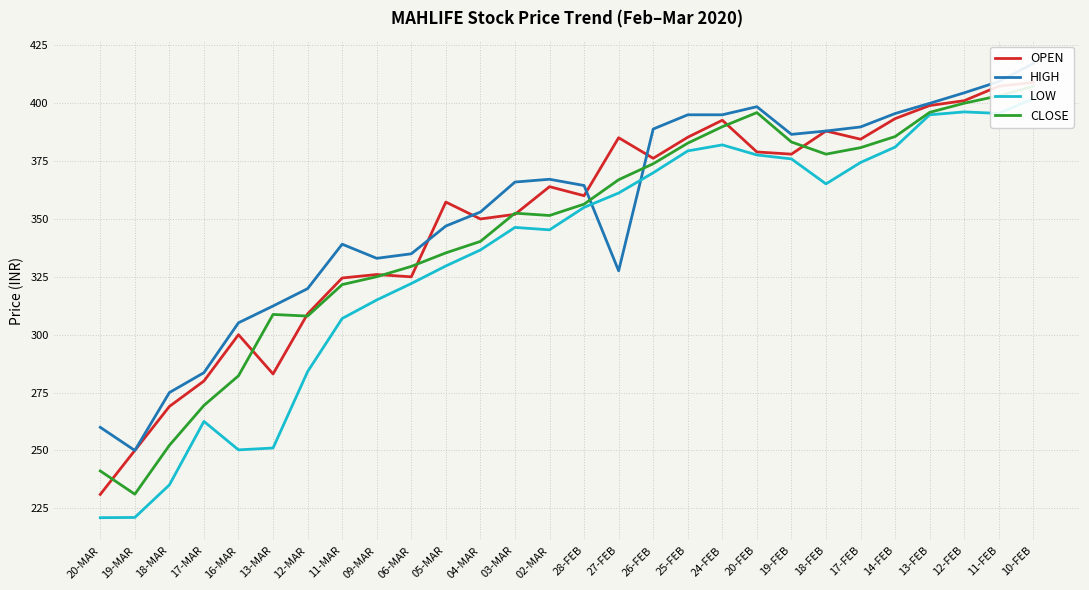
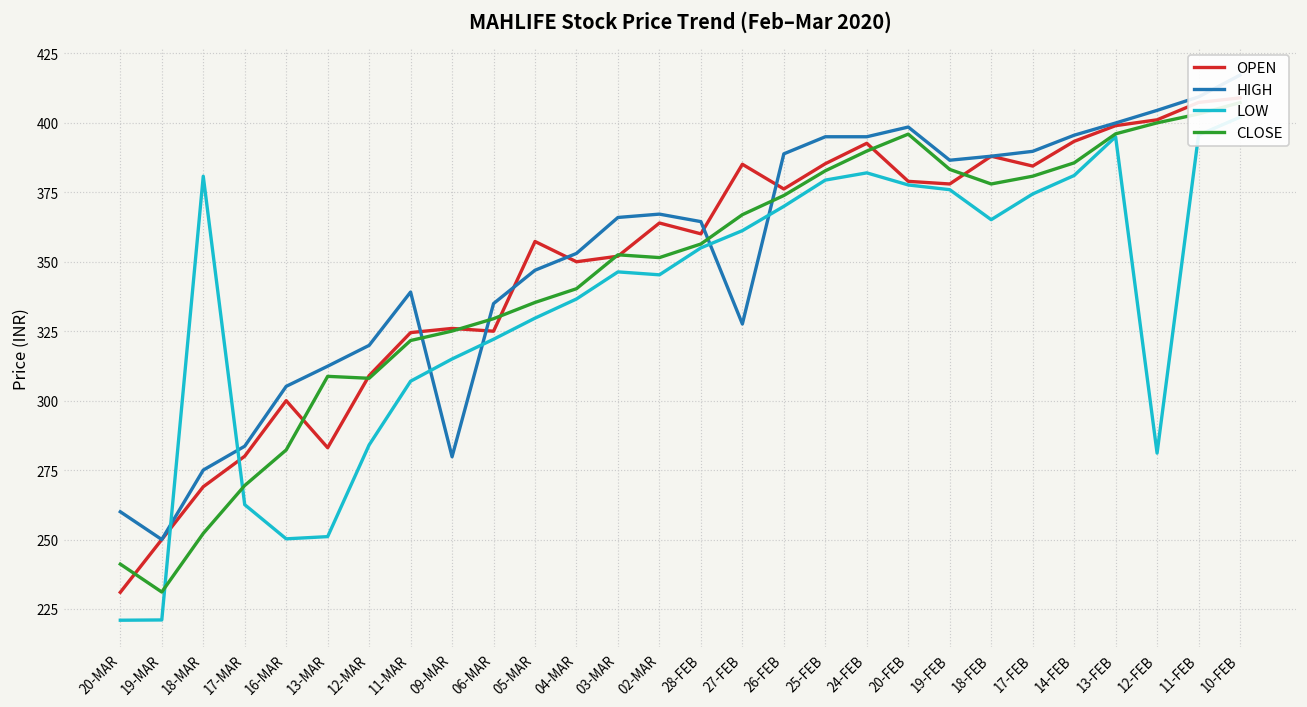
  {
    "OPEN": {
      "20-MAR": 231,
      "18-MAR": 269,
      "17-MAR": 280,
      "16-MAR": 300,
      "13-MAR": 283,
      "11-MAR": 325,
      "06-MAR": 325,
      "05-MAR": 357,
      "04-MAR": 350,
      "02-MAR": 364,
      "28-FEB": 360,
      "27-FEB": 385,
      "26-FEB": 376,
      "25-FEB": 385,
      "24-FEB": 393,
      "20-FEB": 379,
      "19-FEB": 378,
      "17-FEB": 384,
      "14-FEB": 393
    },
    "HIGH": {
      "20-MAR": 260,
      "18-MAR": 275,
      "17-MAR": 284,
      "16-MAR": 305,
      "13-MAR": 312,
      "12-MAR": 320,
      "11-MAR": 339,
-     "09-MAR": 333,
+     "09-MAR": 280,
      "06-MAR": 335,
      "05-MAR": 347,
      "04-MAR": 353,
      "03-MAR": 366,
      "02-MAR": 367,
      "28-FEB": 364,
      "27-FEB": 328,
      "26-FEB": 389,
      "25-FEB": 395,
      "24-FEB": 395,
      "20-FEB": 399,
      "19-FEB": 387,
      "17-FEB": 390,
      "14-FEB": 396,
      "12-FEB": 405
    },
    "LOW": {
      "20-MAR": 221,
      "19-MAR": 221,
-     "18-MAR": 235,
+     "18-MAR": 381,
      "17-MAR": 263,
      "16-MAR": 250,
      "13-MAR": 251,
      "12-MAR": 284,
      "11-MAR": 307,
      "09-MAR": 315,
      "06-MAR": 322,
      "05-MAR": 330,
      "04-MAR": 337,
      "03-MAR": 346,
      "02-MAR": 345,
      "28-FEB": 355,
      "27-FEB": 361,
      "26-FEB": 370,
      "25-FEB": 379,
      "24-FEB": 382,
      "20-FEB": 378,
      "19-FEB": 376,
      "18-FEB": 365,
      "17-FEB": 374,
      "14-FEB": 381,
-     "12-FEB": 396
+     "12-FEB": 281
    },
    "CLOSE": {
      "20-MAR": 241,
      "19-MAR": 231,
      "18-MAR": 252,
      "17-MAR": 269,
      "16-MAR": 282,
      "13-MAR": 309,
      "11-MAR": 322,
      "06-MAR": 330,
      "05-MAR": 335,
      "04-MAR": 340,
      "02-MAR": 352,
      "28-FEB": 356,
      "27-FEB": 367,
      "26-FEB": 374,
      "25-FEB": 383,
      "24-FEB": 390,
      "20-FEB": 396,
      "19-FEB": 383,
      "18-FEB": 378,
      "17-FEB": 381,
      "14-FEB": 386
    }
  }
